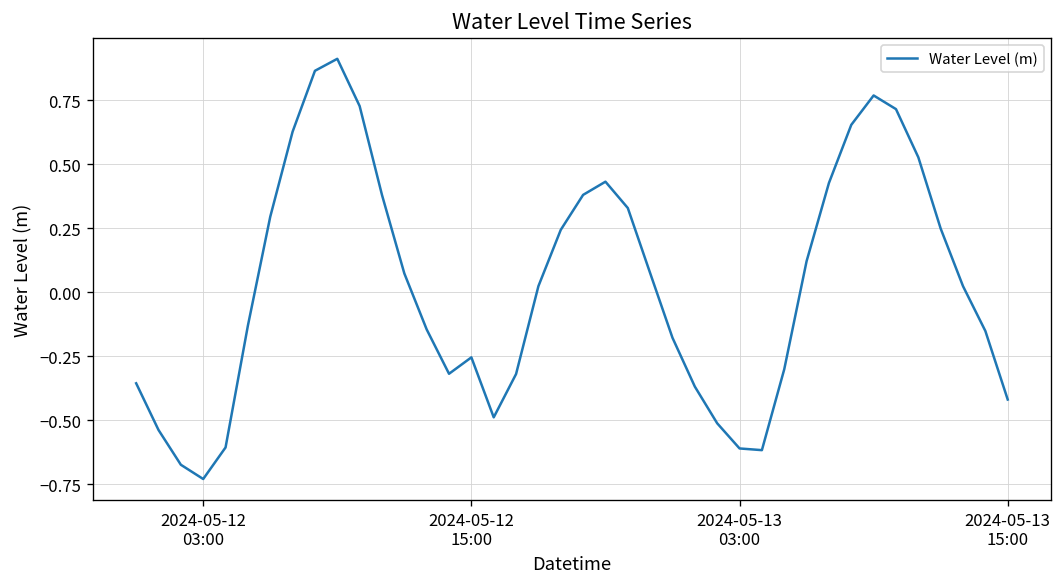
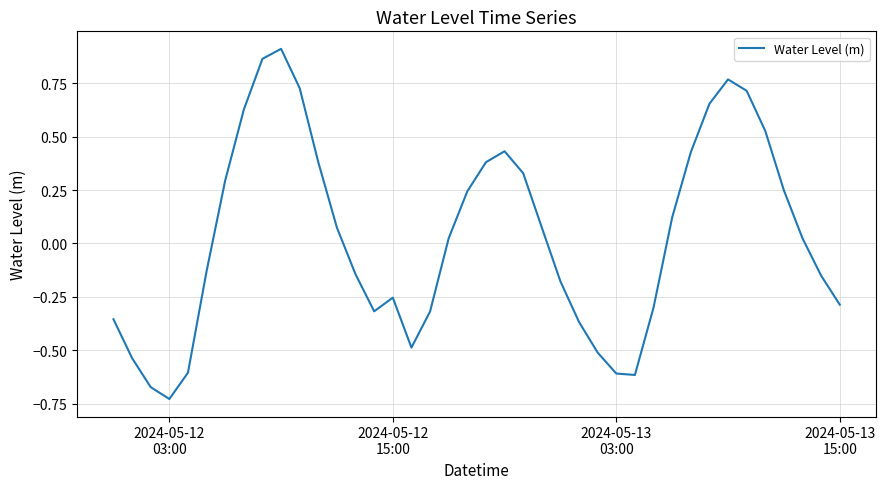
  {
    "2024-05-12 03:00": -0.73,
    "2024-05-12 15:00": -0.25,
    "2024-05-13 03:00": -0.61,
-   "2024-05-13 15:00": -0.42
+   "2024-05-13 15:00": -0.29
  }
